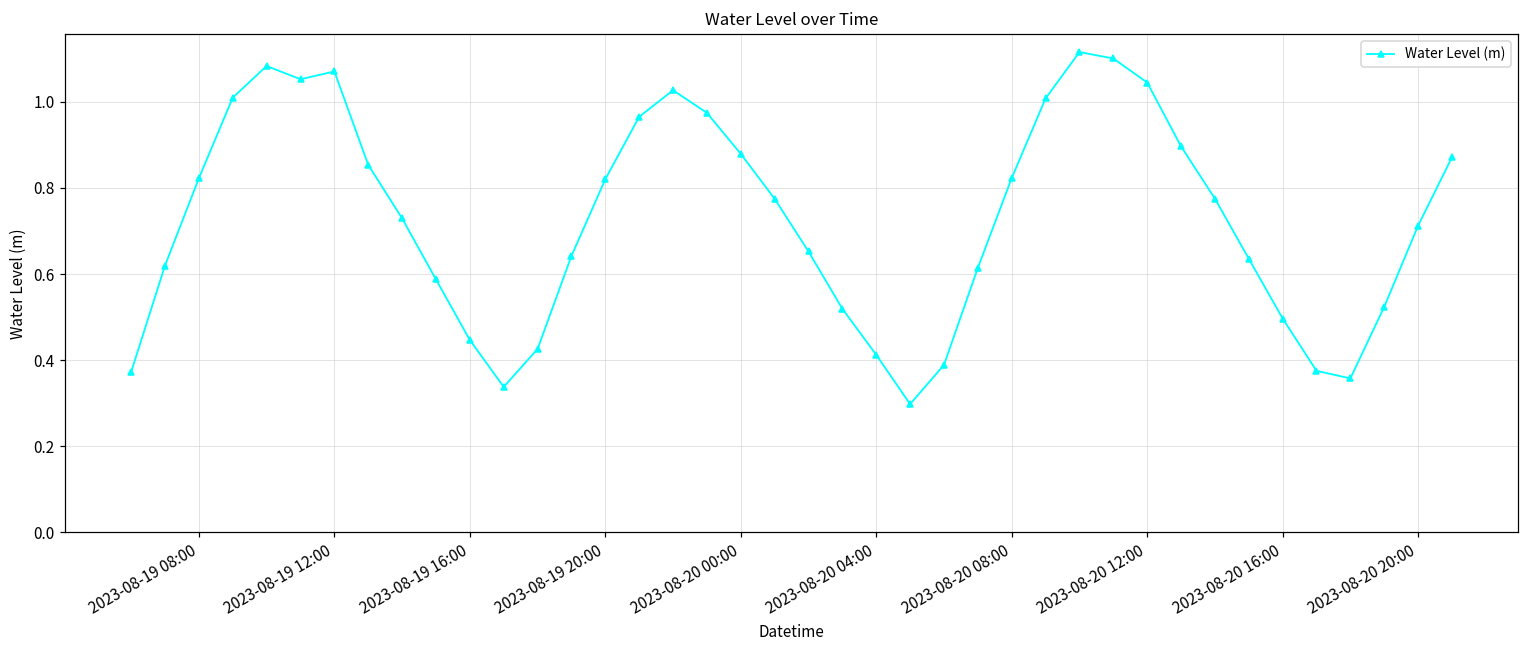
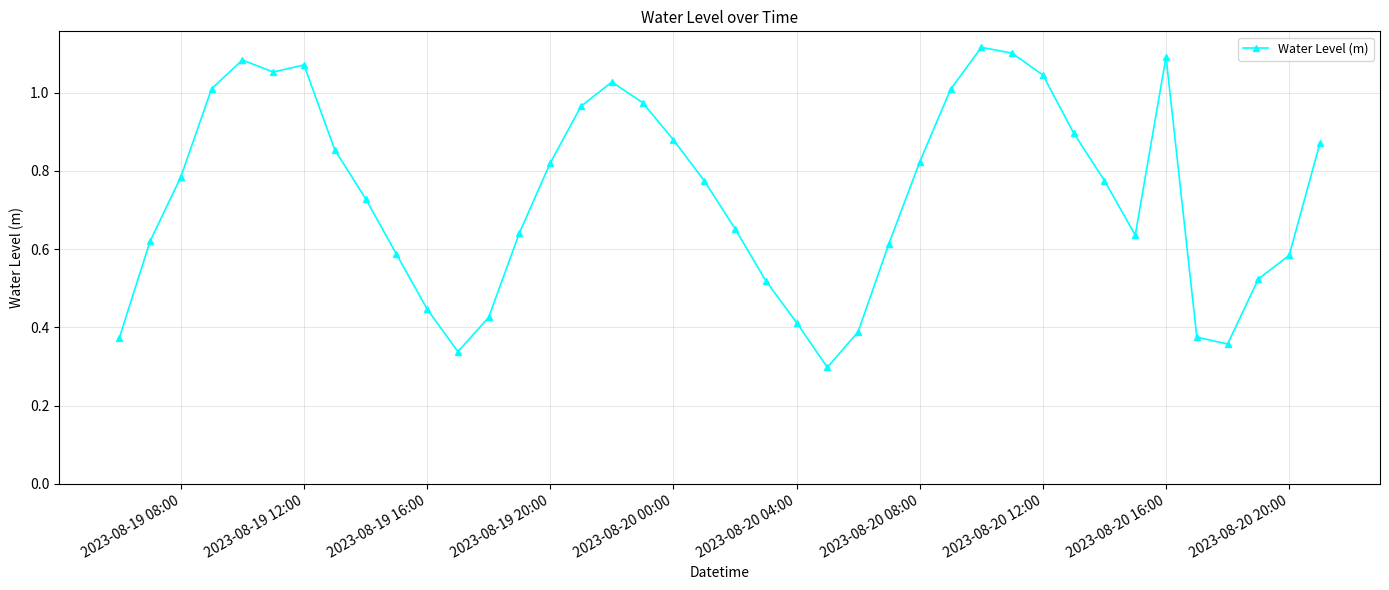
  {
-   "2023-08-19 08:00": 0.82,
+   "2023-08-19 08:00": 0.78,
    "2023-08-19 12:00": 1.07,
    "2023-08-19 16:00": 0.45,
    "2023-08-19 20:00": 0.82,
    "2023-08-20 00:00": 0.88,
    "2023-08-20 04:00": 0.41,
    "2023-08-20 08:00": 0.82,
    "2023-08-20 12:00": 1.05,
-   "2023-08-20 16:00": 0.50,
-   "2023-08-20 20:00": 0.71
+   "2023-08-20 16:00": 1.09,
+   "2023-08-20 20:00": 0.58
  }
